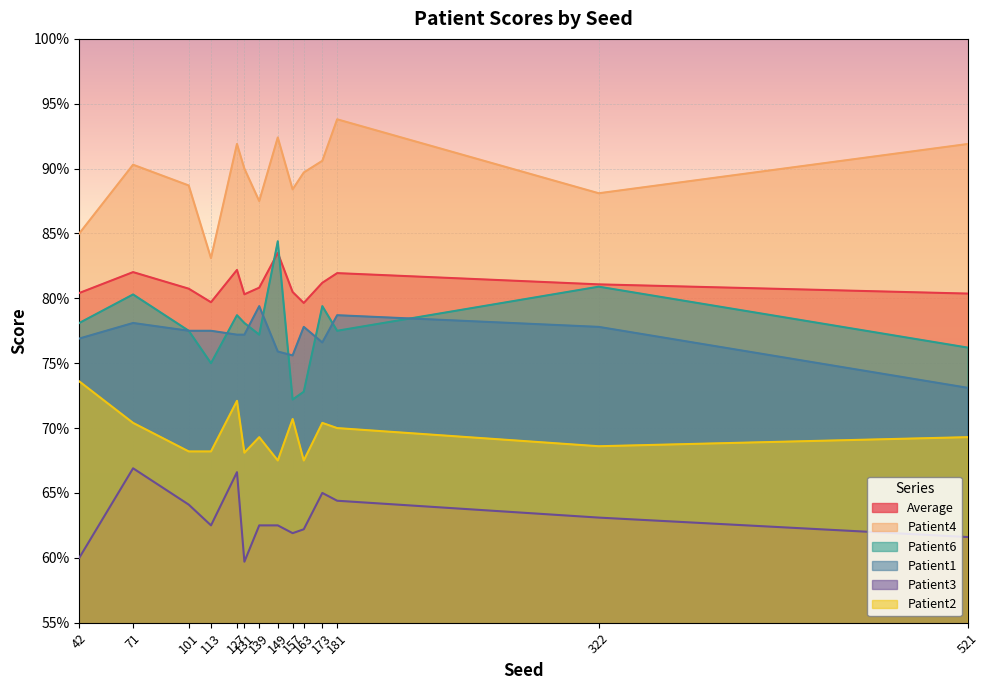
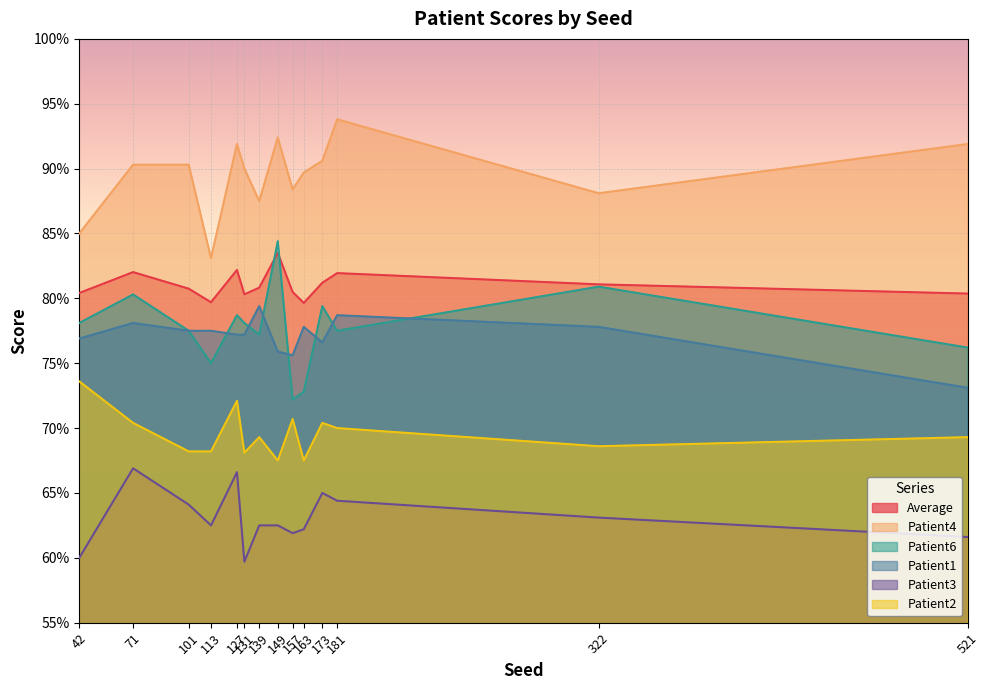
  {
    "Average": {
      "42": "80.4%",
      "71": "82.0%",
      "101": "80.7%",
      "113": "79.7%",
      "127": "82.2%",
      "131": "80.3%",
      "139": "80.8%",
      "149": "83.5%",
      "157": "80.5%",
      "163": "79.6%",
      "173": "81.2%",
      "181": "81.9%",
      "521": "80.4%"
    },
    "Patient4": {
      "42": "85.0%",
      "71": "90.3%",
-     "101": "88.7%",
+     "101": "90.3%",
      "113": "83.1%",
      "127": "91.9%",
      "131": "90.0%",
      "139": "87.5%",
      "149": "92.4%",
      "157": "88.4%",
      "163": "89.7%",
      "173": "90.6%",
      "181": "93.8%",
      "322": "88.1%",
      "521": "91.9%"
    },
    "Patient2": {
      "42": "73.6%",
      "71": "70.4%",
      "101": "68.2%",
      "113": "68.2%",
      "127": "72.1%",
      "131": "68.1%",
      "139": "69.3%",
      "149": "67.5%",
      "157": "70.7%",
      "163": "67.5%",
      "173": "70.4%",
      "181": "70.0%",
      "322": "68.6%",
      "521": "69.3%"
    }
  }
